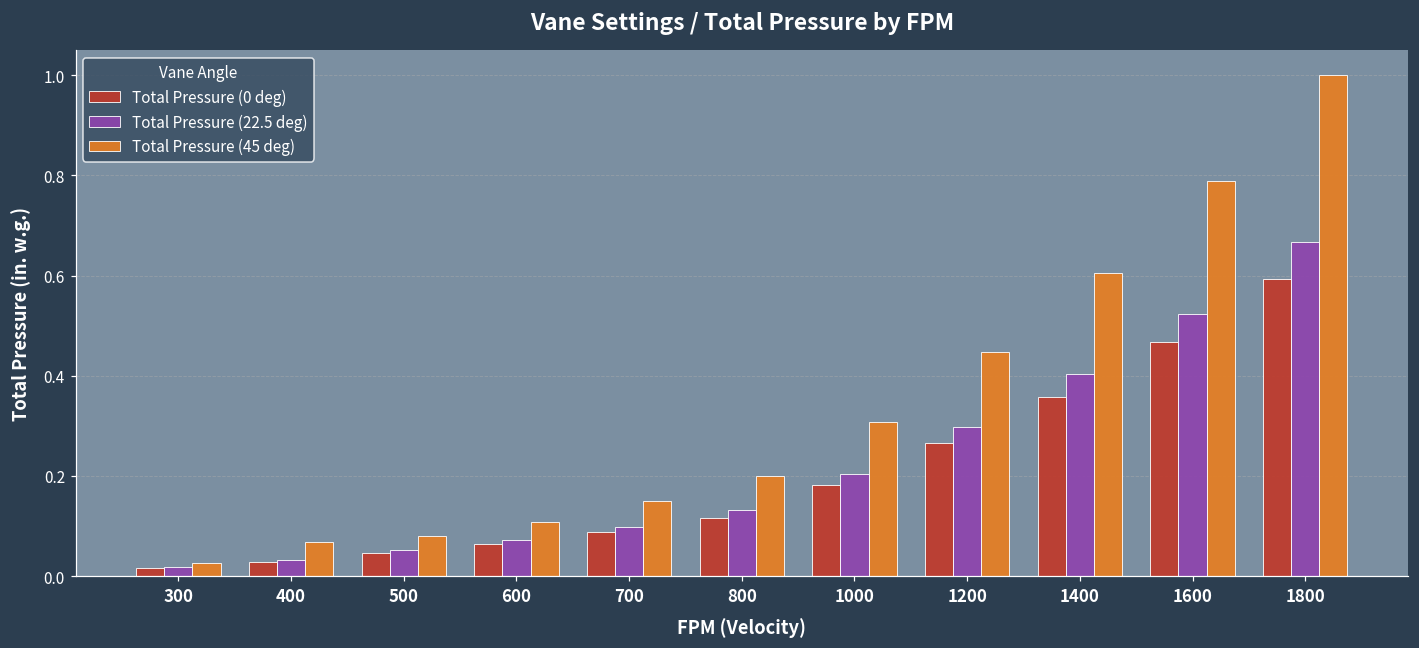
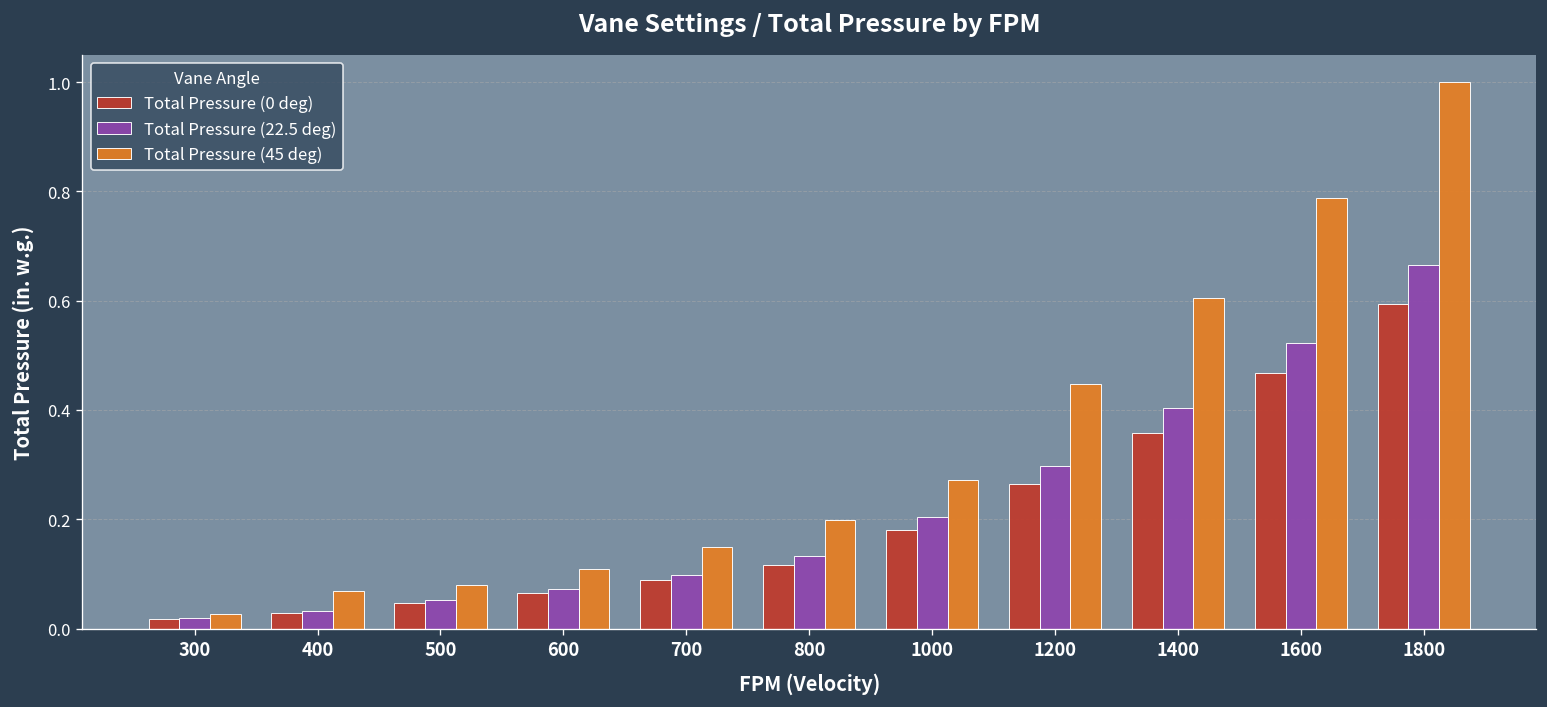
  {
    "Total Pressure (0 deg)": {
      "300": 0.02,
      "400": 0.03,
      "500": 0.05,
      "600": 0.07,
      "700": 0.09,
      "800": 0.12,
      "1000": 0.18,
      "1200": 0.27,
      "1400": 0.36,
      "1600": 0.47,
      "1800": 0.59
    },
    "Total Pressure (22.5 deg)": {
      "300": 0.02,
      "400": 0.03,
      "500": 0.05,
      "600": 0.07,
      "700": 0.10,
      "800": 0.13,
      "1000": 0.20,
      "1200": 0.30,
      "1400": 0.40,
      "1600": 0.52,
      "1800": 0.67
    },
    "Total Pressure (45 deg)": {
      "300": 0.03,
      "400": 0.07,
      "500": 0.08,
      "600": 0.11,
      "700": 0.15,
      "800": 0.20,
-     "1000": 0.31,
+     "1000": 0.27,
      "1200": 0.45,
      "1400": 0.61,
      "1600": 0.79,
      "1800": 1.00
    }
  }
